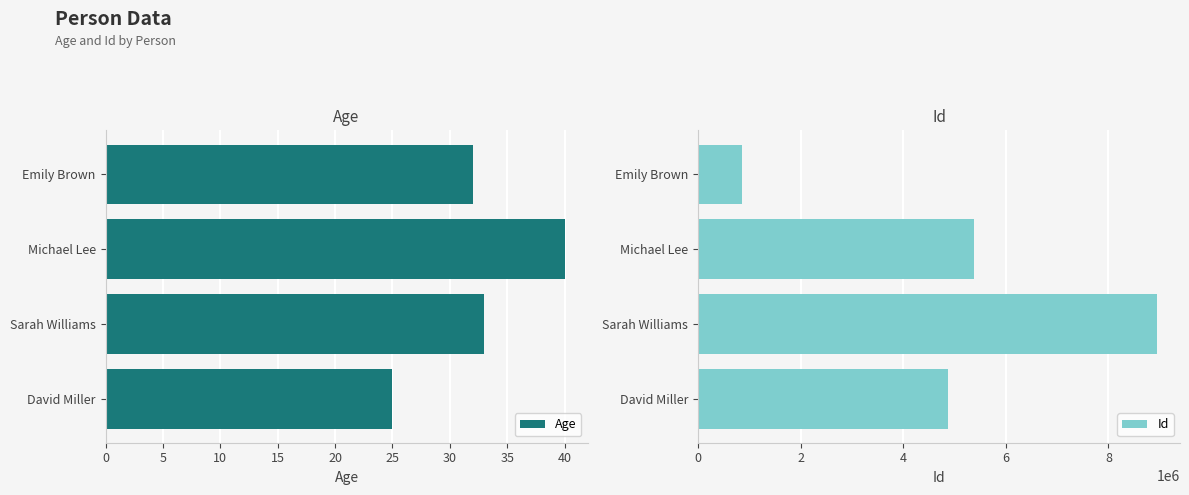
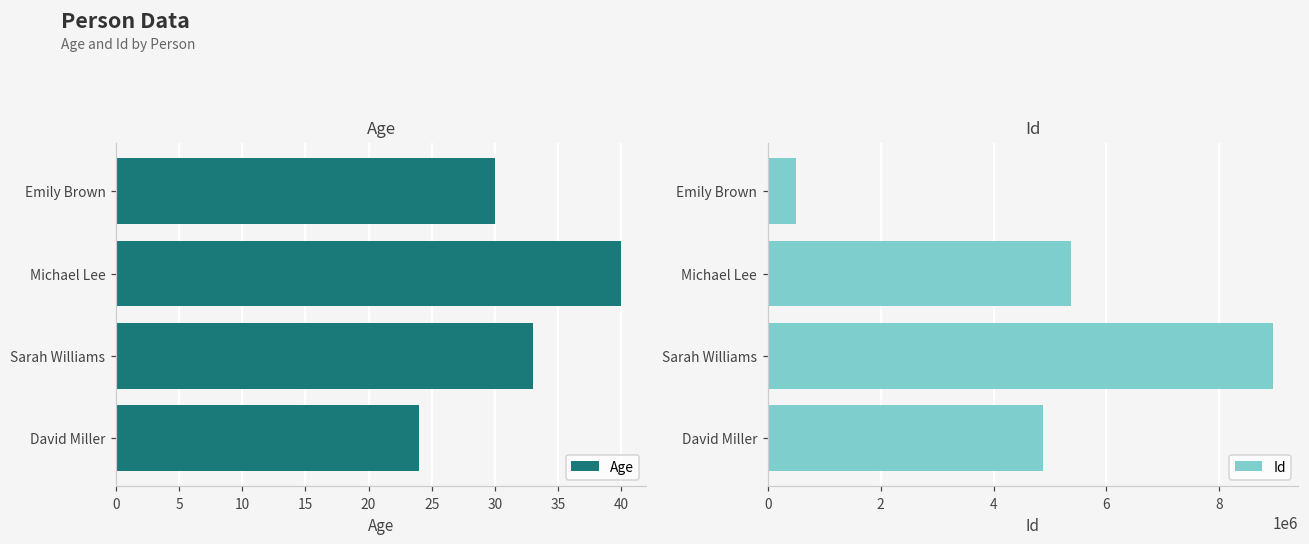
  {
    "Age": {
-     "Emily Brown": 32,
+     "Emily Brown": 30,
      "Michael Lee": 40,
      "Sarah Williams": 33,
-     "David Miller": 25
+     "David Miller": 24
    },
    "Id": {
-     "Emily Brown": 800000,
+     "Emily Brown": 500000,
      "Michael Lee": 5400000,
      "Sarah Williams": 8900000,
      "David Miller": 4900000
    }
  }
